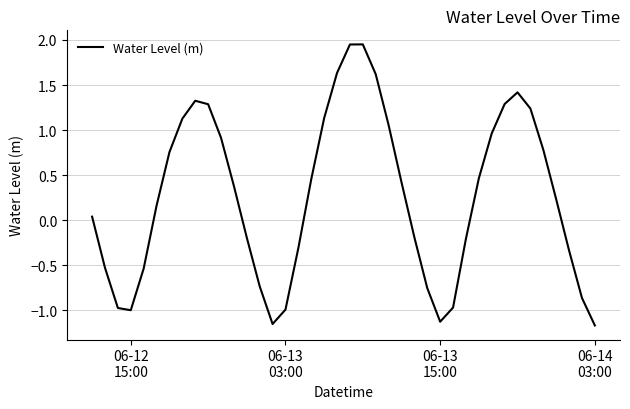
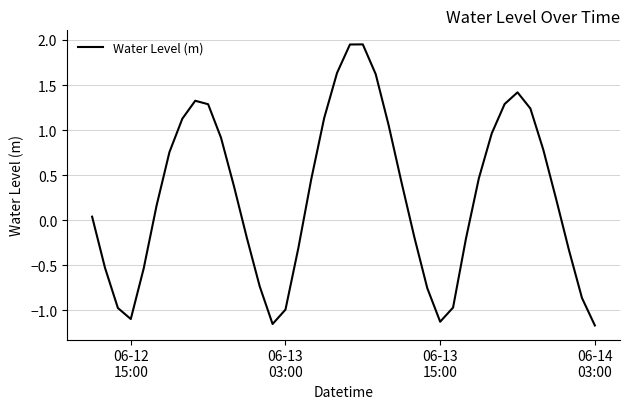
  {
-   "06-12 15:00": -1.0,
+   "06-12 15:00": -1.1,
    "06-13 03:00": -1.0,
    "06-13 15:00": -1.1,
    "06-14 03:00": -1.2
  }
